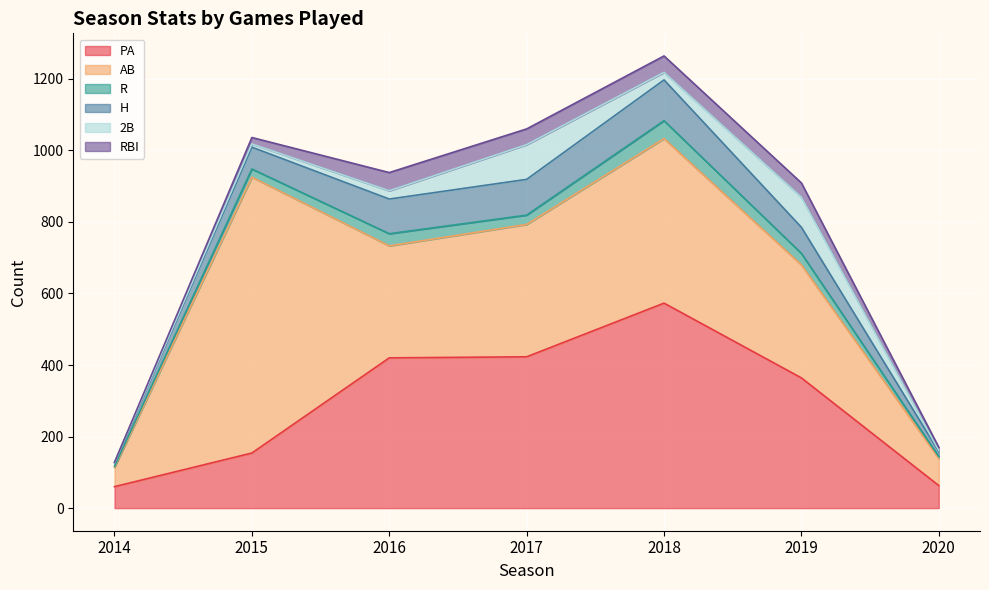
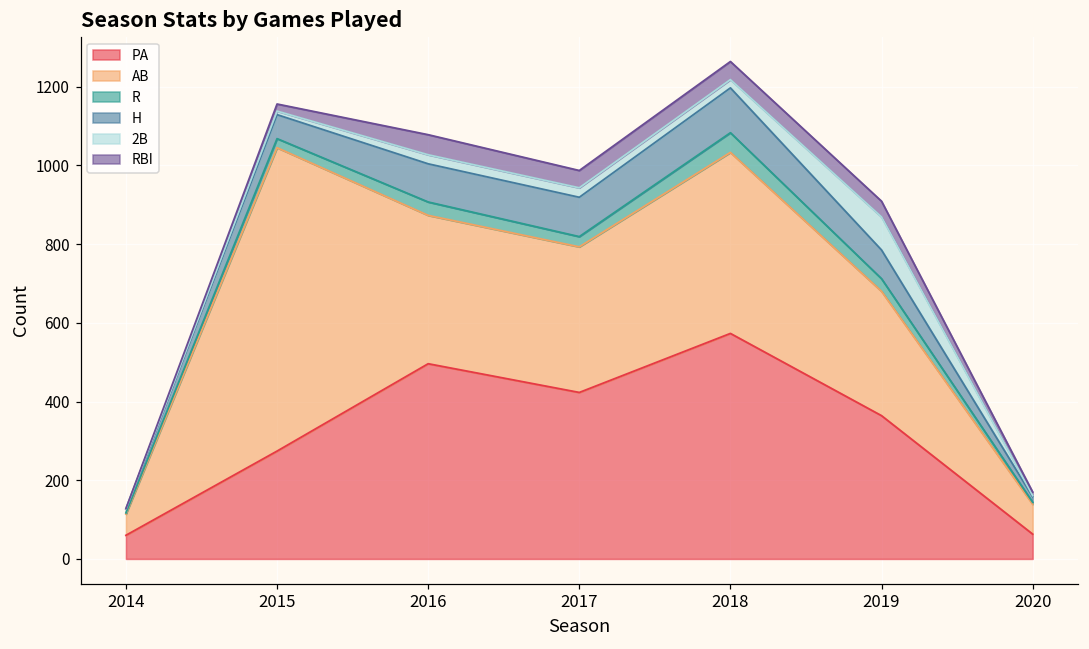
  {
    "PA": {
      "2014": 60,
-     "2015": 150,
-     "2016": 420,
+     "2015": 270,
+     "2016": 500,
      "2017": 420,
      "2018": 570,
      "2019": 360,
      "2020": 60
    },
    "AB": {
      "2015": 770,
-     "2016": 310,
+     "2016": 380,
      "2017": 370,
      "2018": 460,
      "2019": 320
    },
    "2B": {
      "2015": 10,
      "2016": 20,
-     "2017": 100,
+     "2017": 20,
      "2018": 20,
      "2019": 80
    }
  }
